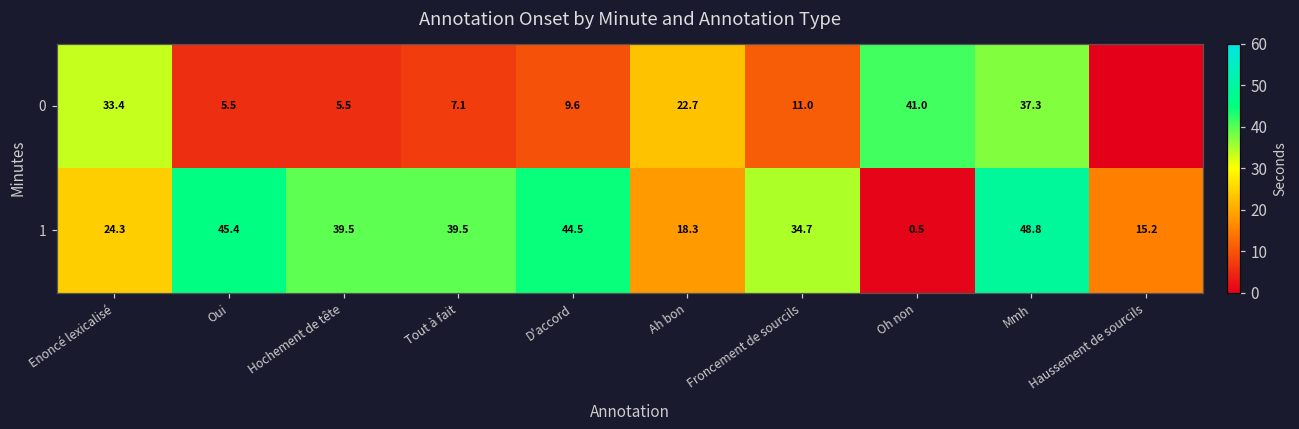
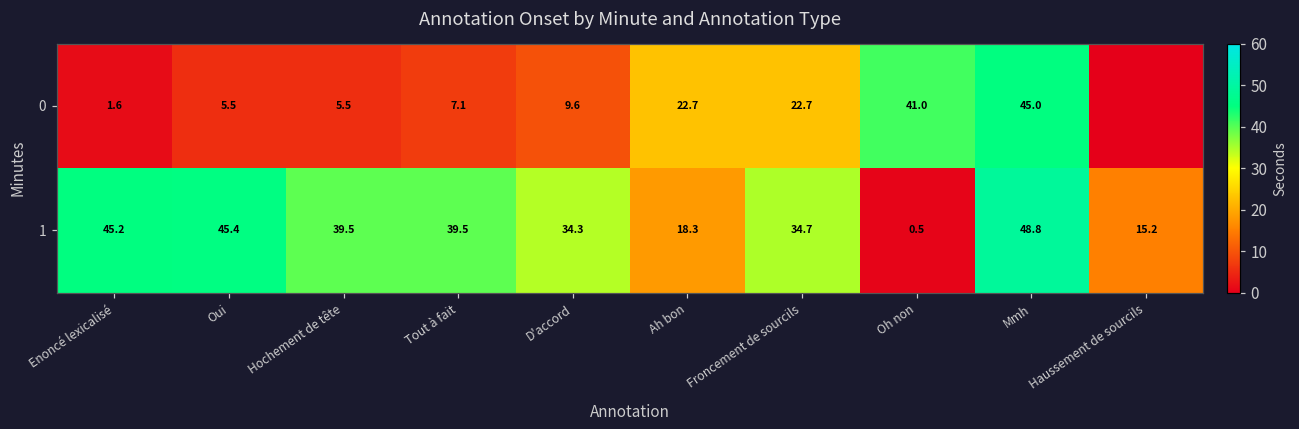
  {
    "0": {
-     "Enoncé lexicalisé": 33.4,
+     "Enoncé lexicalisé": 1.6,
      "Oui": 5.5,
      "Hochement de tête": 5.5,
      "Tout à fait": 7.1,
      "D'accord": 9.6,
      "Ah bon": 22.7,
-     "Froncement de sourcils": 11.0,
+     "Froncement de sourcils": 22.7,
      "Oh non": 41.0,
-     "Mmh": 37.3
+     "Mmh": 45.0
    },
    "1": {
-     "Enoncé lexicalisé": 24.3,
+     "Enoncé lexicalisé": 45.2,
      "Oui": 45.4,
      "Hochement de tête": 39.5,
      "Tout à fait": 39.5,
-     "D'accord": 44.5,
+     "D'accord": 34.3,
      "Ah bon": 18.3,
      "Froncement de sourcils": 34.7,
      "Oh non": 0.5,
      "Mmh": 48.8,
      "Haussement de sourcils": 15.2
    }
  }
